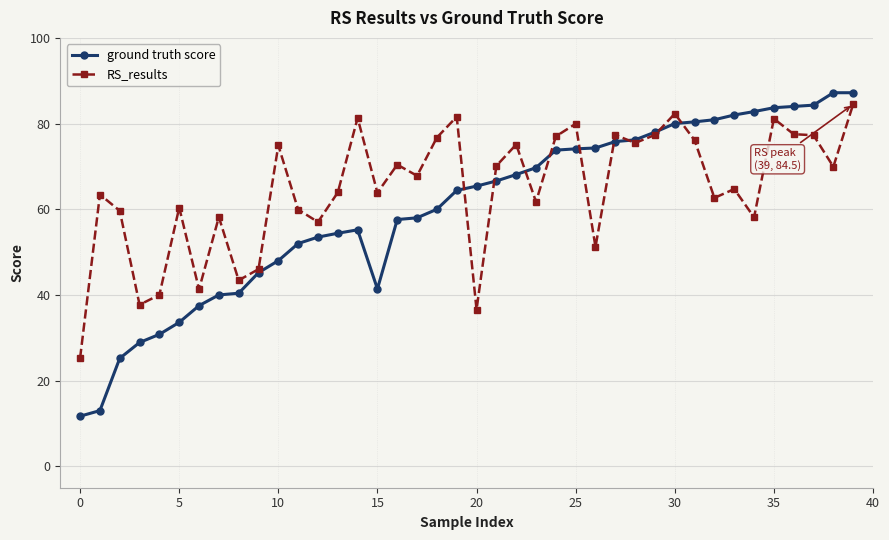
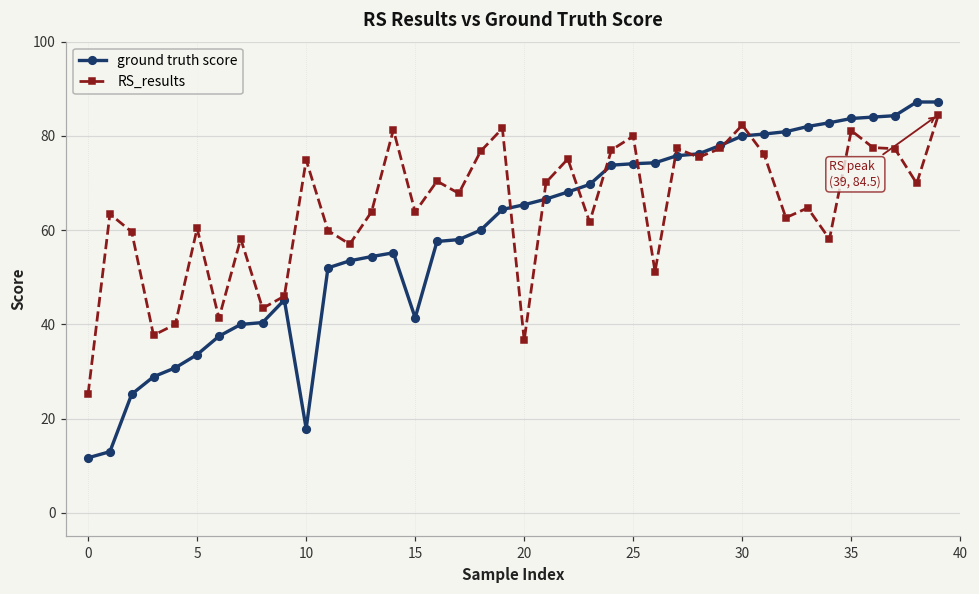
  {
    "ground truth score": {
      "0": 12,
      "5": 34,
-     "10": 48,
+     "10": 18,
      "15": 41,
      "20": 65,
      "25": 74,
      "30": 80
    },
    "RS_results": {
      "0": 25,
      "5": 60,
      "10": 75,
      "15": 64,
      "20": 37,
      "25": 80,
      "30": 82
    }
  }
